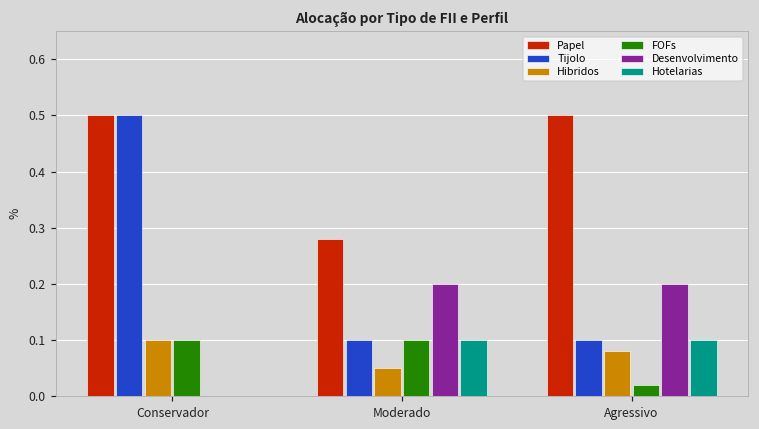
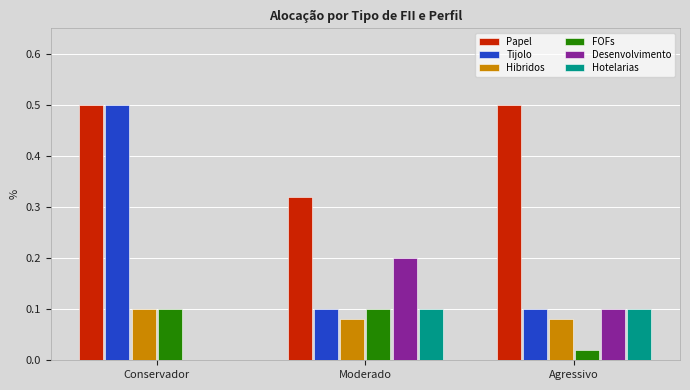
  {
    "Papel": {
      "Conservador": 0.50,
-     "Moderado": 0.28,
+     "Moderado": 0.32,
      "Agressivo": 0.50
    },
    "Tijolo": {
      "Conservador": 0.50,
      "Moderado": 0.10,
      "Agressivo": 0.10
    },
    "Hibridos": {
      "Conservador": 0.10,
-     "Moderado": 0.05,
+     "Moderado": 0.08,
      "Agressivo": 0.08
    },
    "FOFs": {
      "Conservador": 0.10,
      "Moderado": 0.10,
      "Agressivo": 0.02
    },
    "Desenvolvimento": {
      "Conservador": 0.0,
      "Moderado": 0.2,
-     "Agressivo": 0.2
+     "Agressivo": 0.1
    },
    "Hotelarias": {
      "Conservador": 0.00,
      "Moderado": 0.10,
      "Agressivo": 0.10
    }
  }
